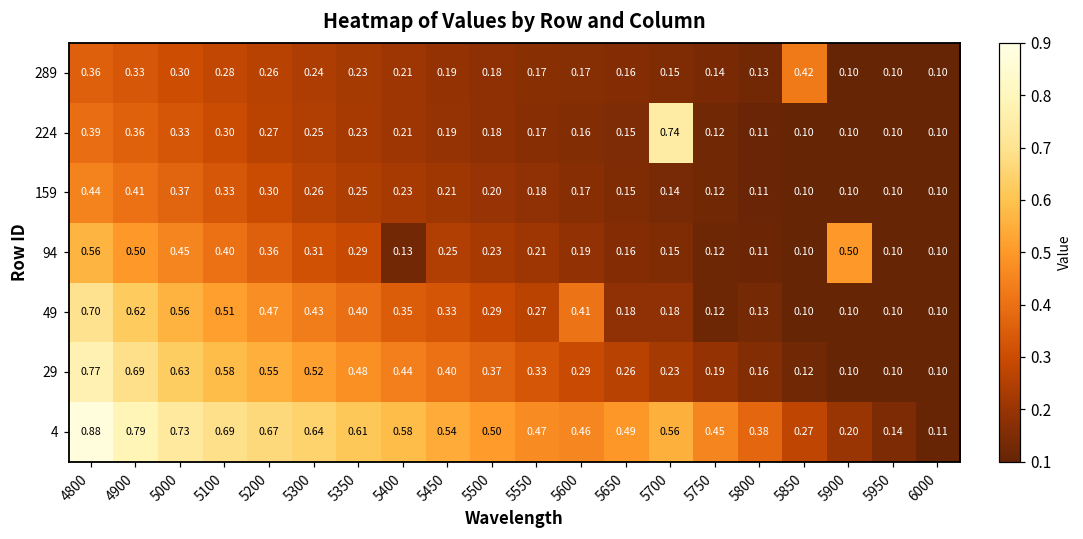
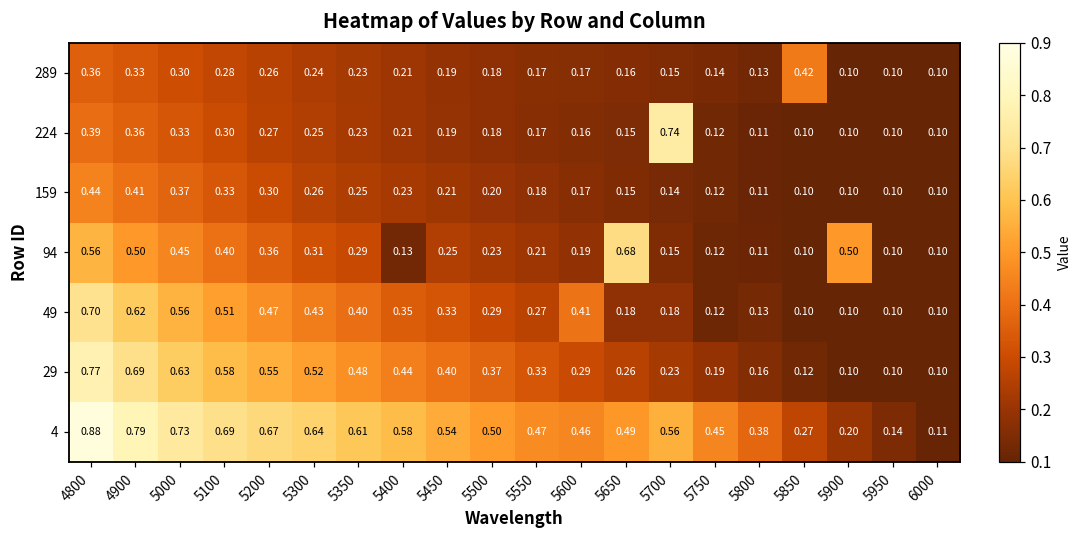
  {
    "289": {
      "4800": 0.36,
      "4900": 0.33,
      "5000": 0.30,
      "5100": 0.28,
      "5200": 0.26,
      "5300": 0.24,
      "5350": 0.23,
      "5400": 0.21,
      "5450": 0.19,
      "5500": 0.18,
      "5550": 0.17,
      "5600": 0.17,
      "5650": 0.16,
      "5700": 0.15,
      "5750": 0.14,
      "5800": 0.13,
      "5850": 0.42,
      "5900": 0.10,
      "5950": 0.10,
      "6000": 0.10
    },
    "224": {
      "4800": 0.39,
      "4900": 0.36,
      "5000": 0.33,
      "5100": 0.30,
      "5200": 0.27,
      "5300": 0.25,
      "5350": 0.23,
      "5400": 0.21,
      "5450": 0.19,
      "5500": 0.18,
      "5550": 0.17,
      "5600": 0.16,
      "5650": 0.15,
      "5700": 0.74,
      "5750": 0.12,
      "5800": 0.11,
      "5850": 0.10,
      "5900": 0.10,
      "5950": 0.10,
      "6000": 0.10
    },
    "159": {
      "4800": 0.44,
      "4900": 0.41,
      "5000": 0.37,
      "5100": 0.33,
      "5200": 0.30,
      "5300": 0.26,
      "5350": 0.25,
      "5400": 0.23,
      "5450": 0.21,
      "5500": 0.20,
      "5550": 0.18,
      "5600": 0.17,
      "5650": 0.15,
      "5700": 0.14,
      "5750": 0.12,
      "5800": 0.11,
      "5850": 0.10,
      "5900": 0.10,
      "5950": 0.10,
      "6000": 0.10
    },
    "94": {
      "4800": 0.56,
      "4900": 0.50,
      "5000": 0.45,
      "5100": 0.40,
      "5200": 0.36,
      "5300": 0.31,
      "5350": 0.29,
      "5400": 0.13,
      "5450": 0.25,
      "5500": 0.23,
      "5550": 0.21,
      "5600": 0.19,
-     "5650": 0.16,
+     "5650": 0.68,
      "5700": 0.15,
      "5750": 0.12,
      "5800": 0.11,
      "5850": 0.10,
      "5900": 0.50,
      "5950": 0.10,
      "6000": 0.10
    },
    "49": {
      "4800": 0.70,
      "4900": 0.62,
      "5000": 0.56,
      "5100": 0.51,
      "5200": 0.47,
      "5300": 0.43,
      "5350": 0.40,
      "5400": 0.35,
      "5450": 0.33,
      "5500": 0.29,
      "5550": 0.27,
      "5600": 0.41,
      "5650": 0.18,
      "5700": 0.18,
      "5750": 0.12,
      "5800": 0.13,
      "5850": 0.10,
      "5900": 0.10,
      "5950": 0.10,
      "6000": 0.10
    },
    "29": {
      "4800": 0.77,
      "4900": 0.69,
      "5000": 0.63,
      "5100": 0.58,
      "5200": 0.55,
      "5300": 0.52,
      "5350": 0.48,
      "5400": 0.44,
      "5450": 0.40,
      "5500": 0.37,
      "5550": 0.33,
      "5600": 0.29,
      "5650": 0.26,
      "5700": 0.23,
      "5750": 0.19,
      "5800": 0.16,
      "5850": 0.12,
      "5900": 0.10,
      "5950": 0.10,
      "6000": 0.10
    },
    "4": {
      "4800": 0.88,
      "4900": 0.79,
      "5000": 0.73,
      "5100": 0.69,
      "5200": 0.67,
      "5300": 0.64,
      "5350": 0.61,
      "5400": 0.58,
      "5450": 0.54,
      "5500": 0.50,
      "5550": 0.47,
      "5600": 0.46,
      "5650": 0.49,
      "5700": 0.56,
      "5750": 0.45,
      "5800": 0.38,
      "5850": 0.27,
      "5900": 0.20,
      "5950": 0.14,
      "6000": 0.11
    }
  }
